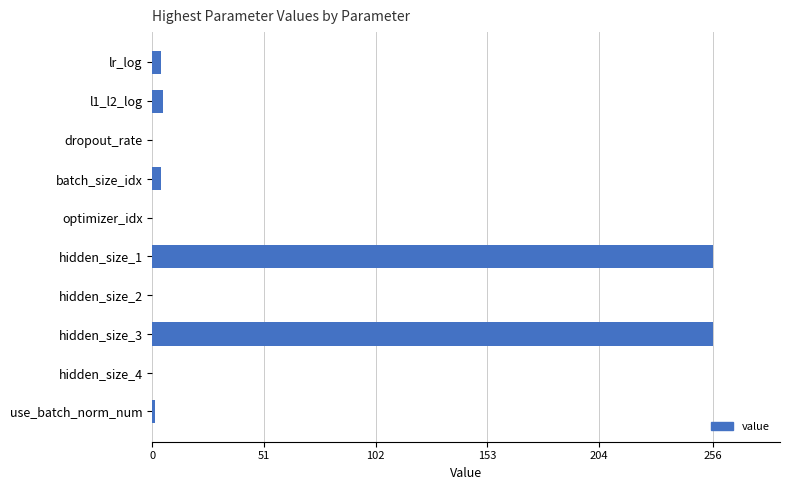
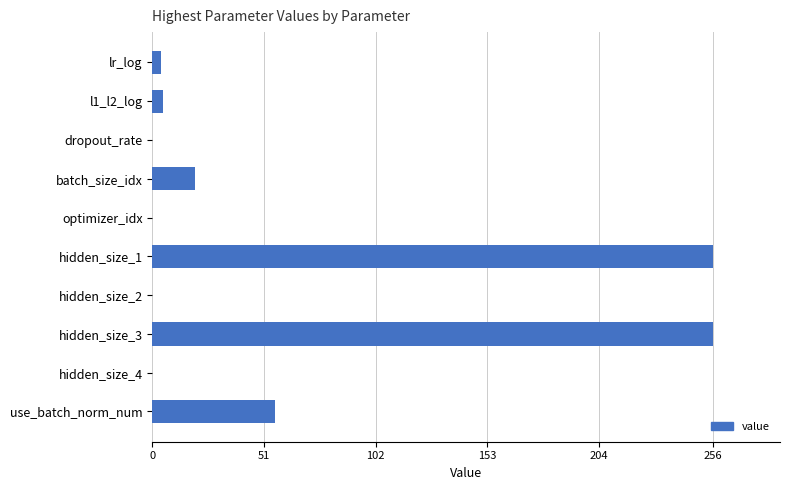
  {
    "lr_log": 4,
    "l1_l2_log": 5,
    "dropout_rate": 0,
-   "batch_size_idx": 4,
+   "batch_size_idx": 20,
    "optimizer_idx": 0,
    "hidden_size_1": 256,
    "hidden_size_2": 0,
    "hidden_size_3": 256,
    "hidden_size_4": 0,
-   "use_batch_norm_num": 1
+   "use_batch_norm_num": 56
  }
